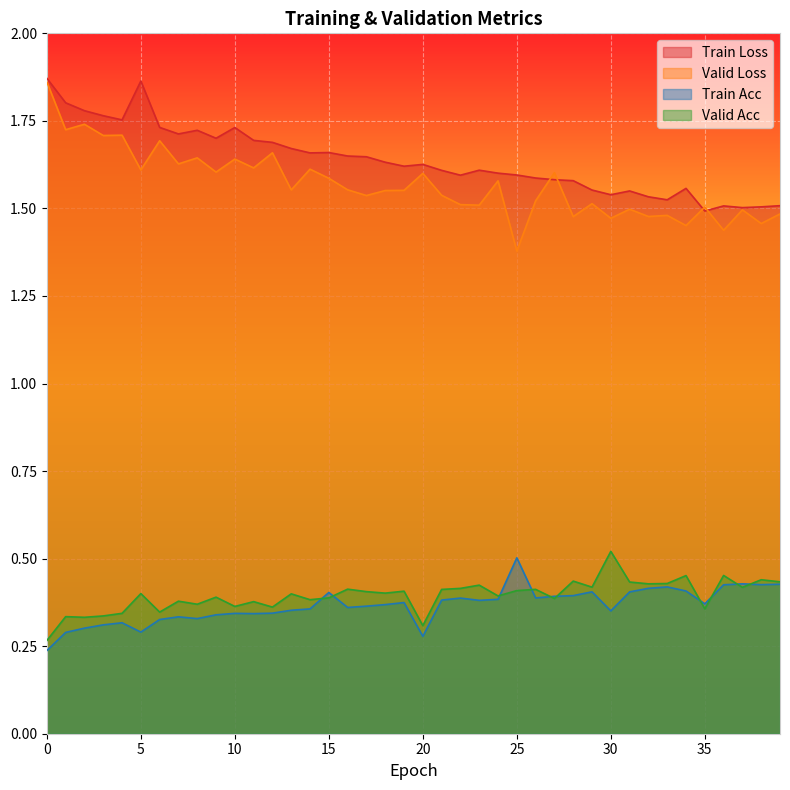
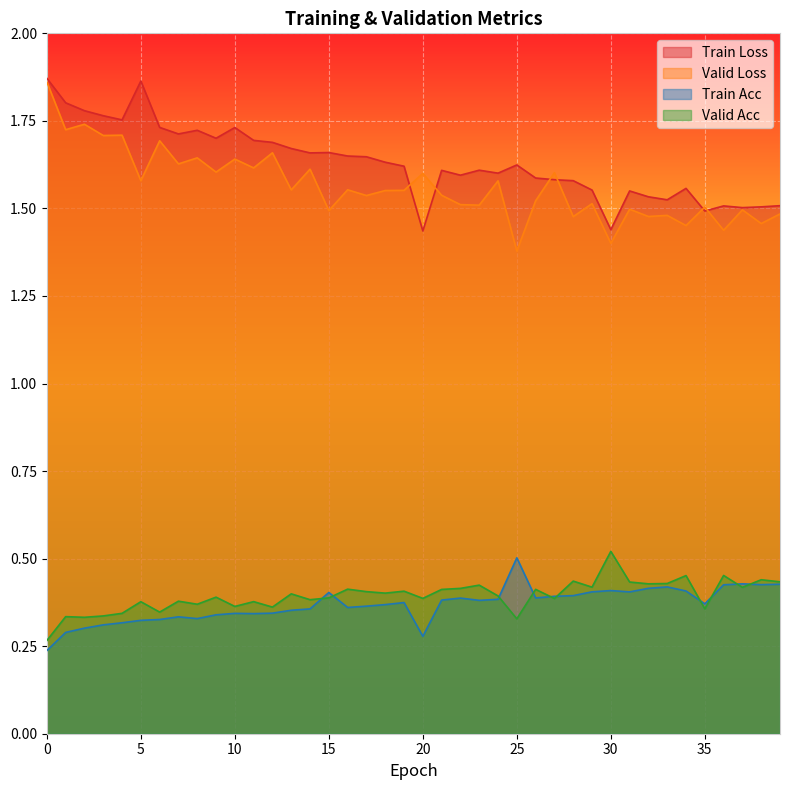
  {
    "Train Loss": {
      "0": 1.87,
      "5": 1.86,
      "10": 1.73,
      "15": 1.66,
-     "20": 1.63,
-     "25": 1.60,
-     "30": 1.54,
+     "20": 1.44,
+     "25": 1.62,
+     "30": 1.44,
      "35": 1.49
    },
    "Valid Loss": {
      "0": 1.86,
-     "5": 1.61,
+     "5": 1.58,
      "10": 1.64,
-     "15": 1.59,
+     "15": 1.49,
      "20": 1.60,
      "25": 1.38,
-     "30": 1.47,
+     "30": 1.40,
      "35": 1.50
    },
    "Train Acc": {
      "0": 0.24,
-     "5": 0.29,
+     "5": 0.32,
      "10": 0.34,
      "15": 0.40,
      "20": 0.28,
      "25": 0.50,
-     "30": 0.35,
+     "30": 0.41,
      "35": 0.37
    },
    "Valid Acc": {
      "0": 0.27,
-     "5": 0.40,
+     "5": 0.38,
      "10": 0.36,
      "15": 0.39,
-     "20": 0.31,
-     "25": 0.41,
+     "20": 0.39,
+     "25": 0.33,
      "30": 0.52,
      "35": 0.36
    }
  }
